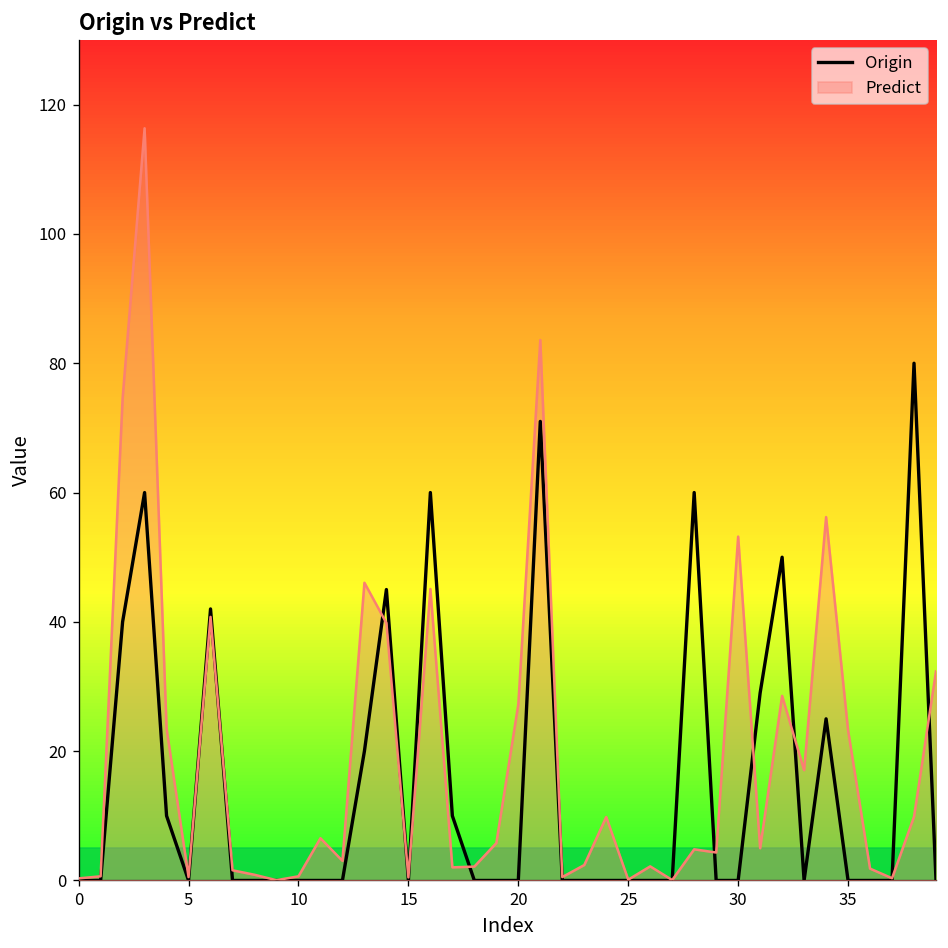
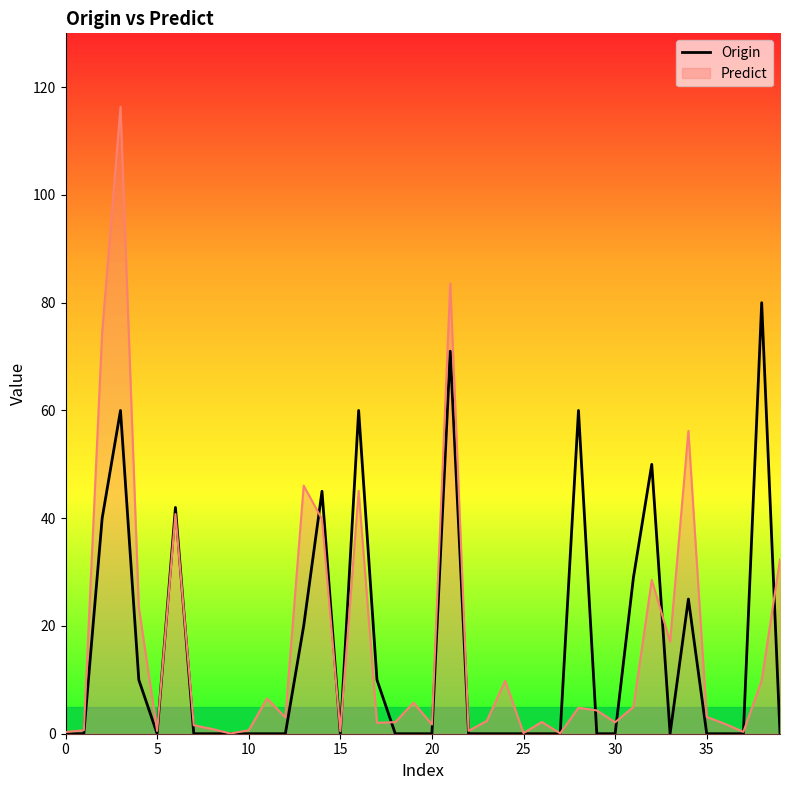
  {
    "Origin": {
      "5": 0,
      "10": 0,
      "20": 0,
      "30": 0,
      "35": 0
    },
    "Predict": {
      "5": 1,
      "10": 1,
-     "20": 27,
-     "30": 53,
-     "35": 23
+     "20": 2,
+     "30": 2,
+     "35": 3
    }
  }
